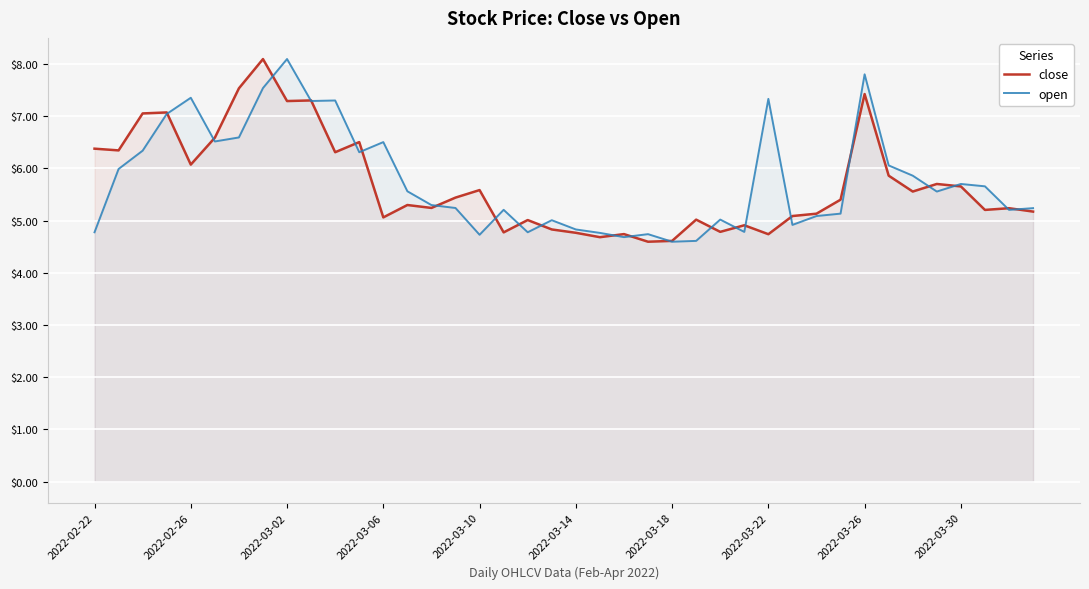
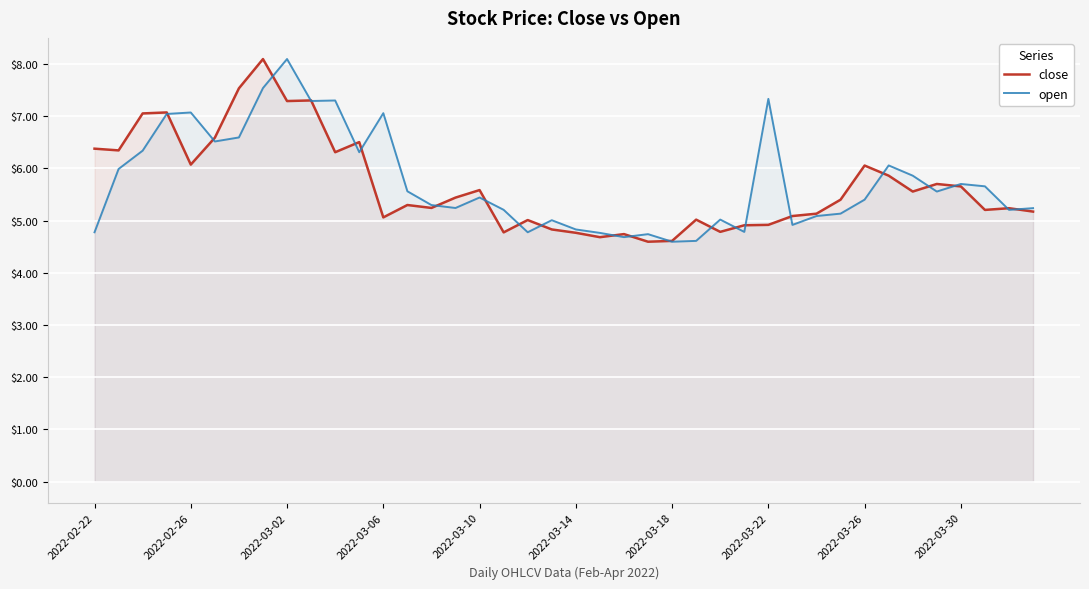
  {
    "close": {
      "2022-02-22": "$6.4",
      "2022-02-26": "$6.1",
      "2022-03-02": "$7.3",
      "2022-03-06": "$5.1",
      "2022-03-10": "$5.6",
      "2022-03-14": "$4.8",
-     "2022-03-22": "$4.7",
-     "2022-03-26": "$7.4"
+     "2022-03-22": "$4.9",
+     "2022-03-26": "$6.1"
    },
    "open": {
      "2022-02-22": "$4.8",
-     "2022-02-26": "$7.4",
+     "2022-02-26": "$7.1",
      "2022-03-02": "$8.1",
-     "2022-03-06": "$6.5",
-     "2022-03-10": "$4.7",
+     "2022-03-06": "$7.1",
+     "2022-03-10": "$5.4",
      "2022-03-14": "$4.8",
      "2022-03-22": "$7.3",
-     "2022-03-26": "$7.8"
+     "2022-03-26": "$5.4"
    }
  }
